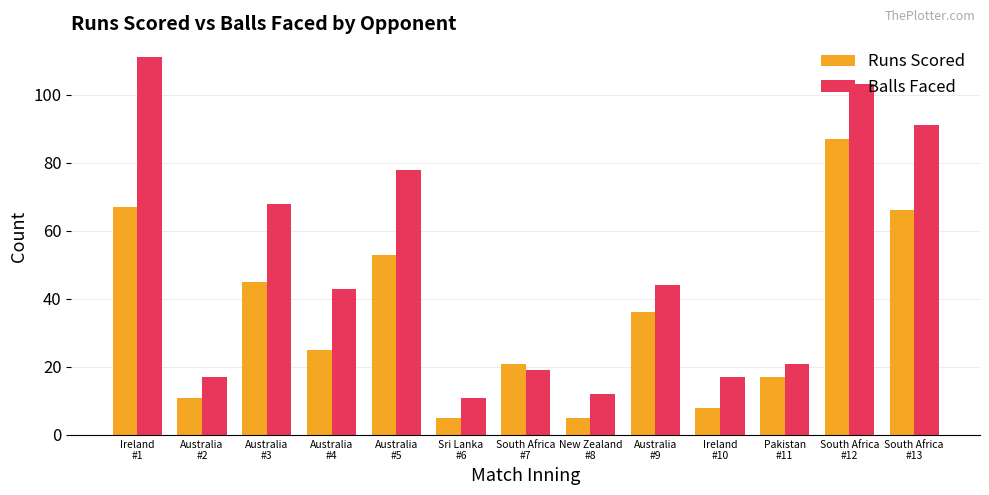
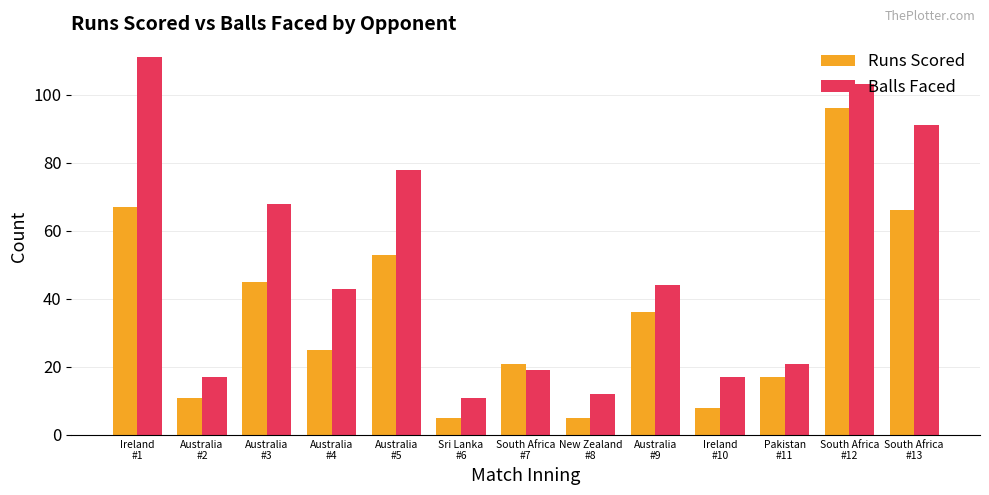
  {
    "Runs Scored": {
      "Ireland #1": 67,
      "Australia #2": 11,
      "Australia #3": 45,
      "Australia #4": 25,
      "Australia #5": 53,
      "Sri Lanka #6": 5,
      "South Africa #7": 21,
      "New Zealand #8": 5,
      "Australia #9": 36,
      "Ireland #10": 8,
      "Pakistan #11": 17,
-     "South Africa #12": 87,
+     "South Africa #12": 96,
      "South Africa #13": 66
    },
    "Balls Faced": {
      "Ireland #1": 111,
      "Australia #2": 17,
      "Australia #3": 68,
      "Australia #4": 43,
      "Australia #5": 78,
      "Sri Lanka #6": 11,
      "South Africa #7": 19,
      "New Zealand #8": 12,
      "Australia #9": 44,
      "Ireland #10": 17,
      "Pakistan #11": 21,
      "South Africa #12": 103,
      "South Africa #13": 91
    }
  }
